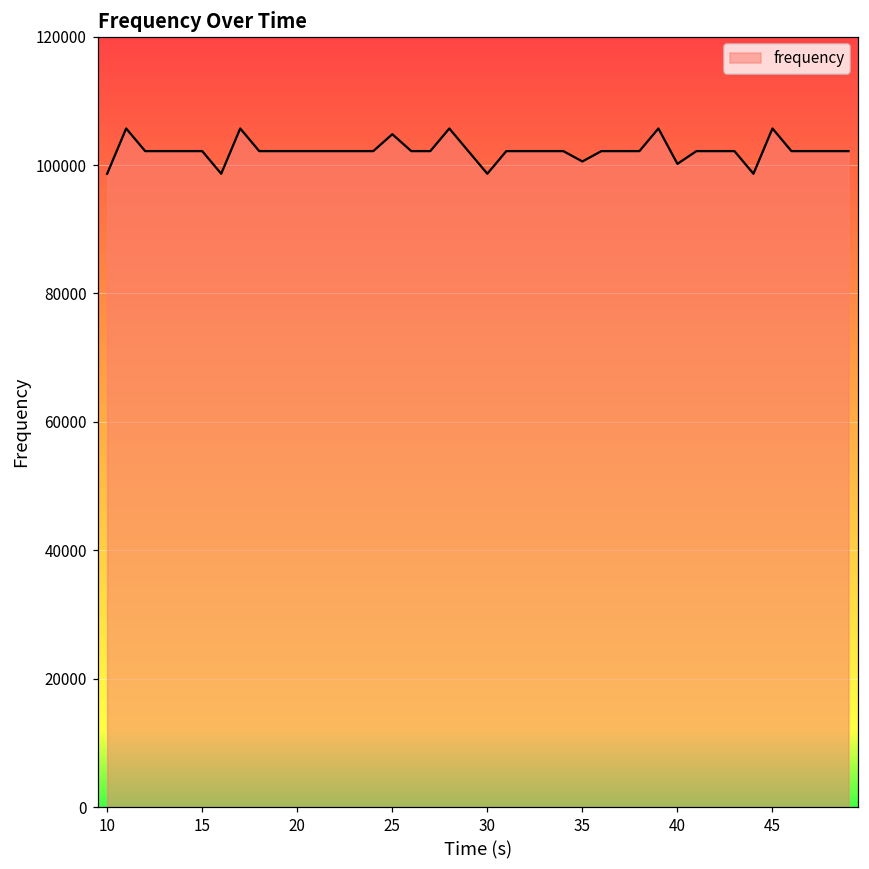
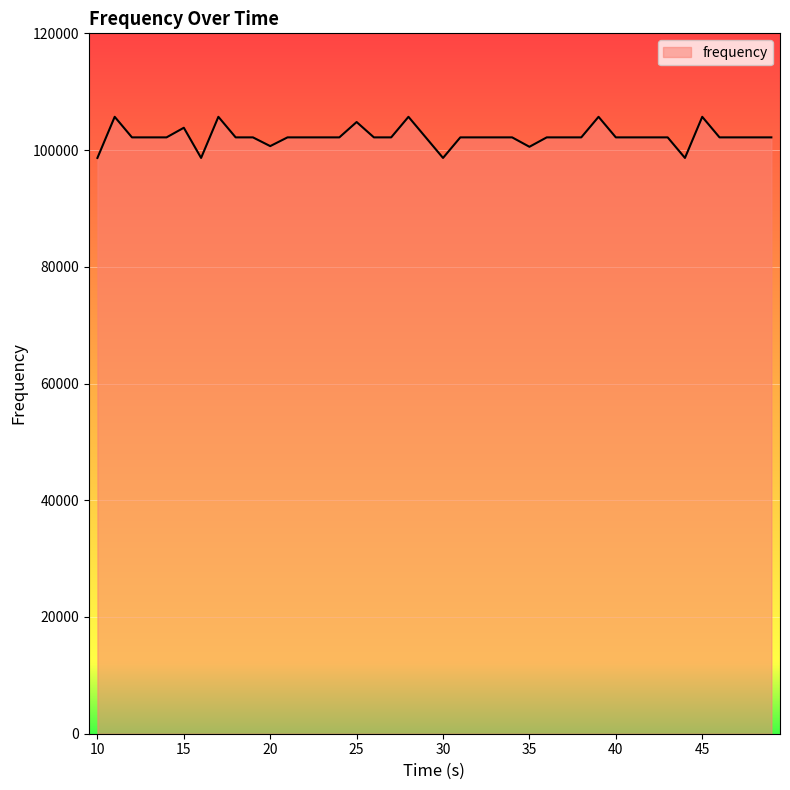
  {
    "10": 99000,
-   "15": 102000,
-   "20": 102000,
+   "15": 104000,
+   "20": 101000,
    "25": 105000,
    "30": 99000,
    "35": 101000,
-   "40": 100000,
+   "40": 102000,
    "45": 106000
  }
